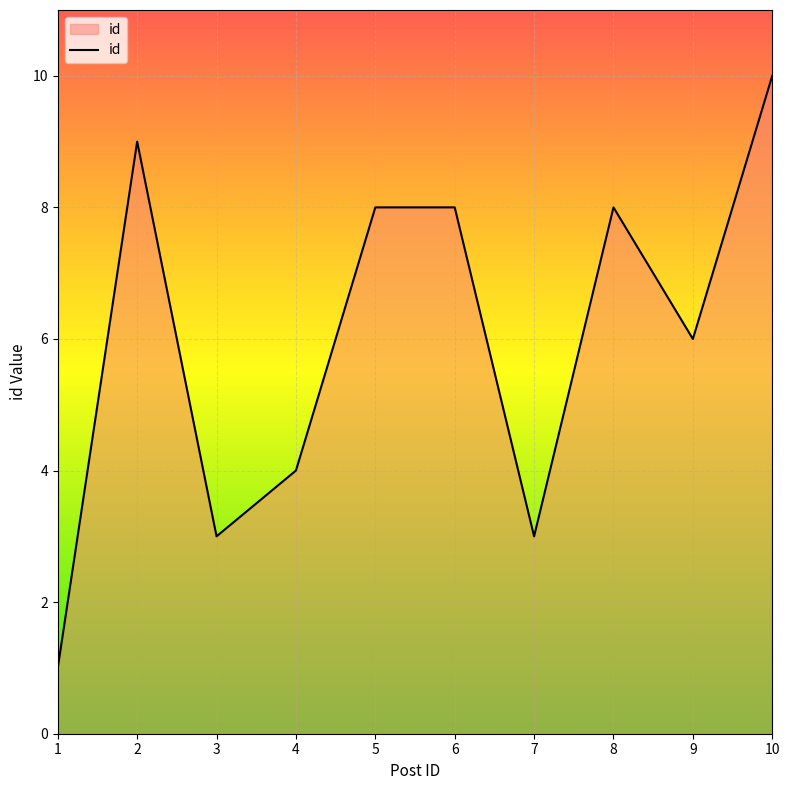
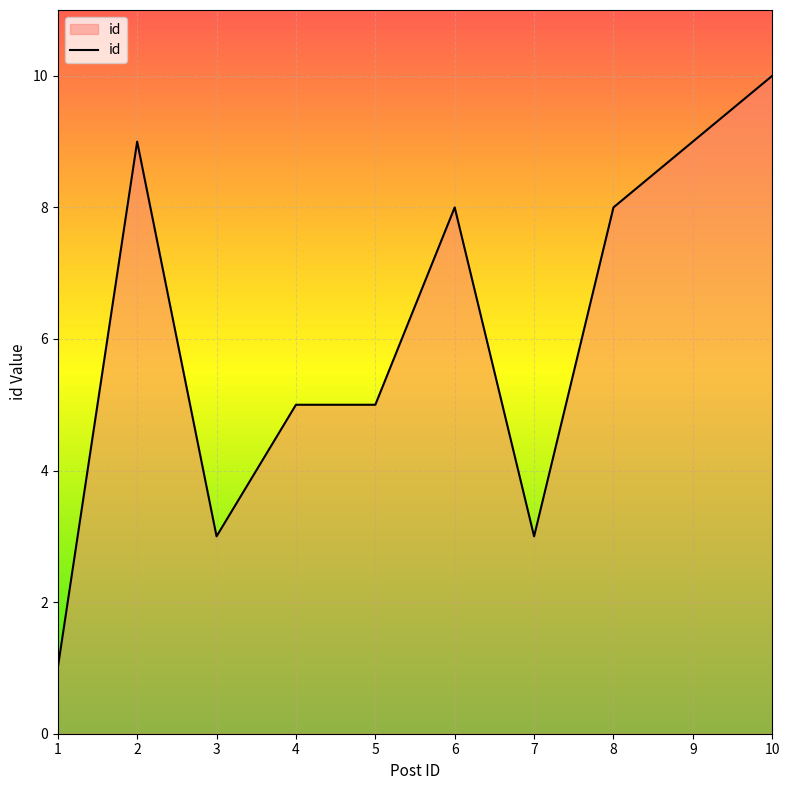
  {
    "1": 1,
    "2": 9,
    "3": 3,
-   "4": 4,
-   "5": 8,
+   "4": 5,
+   "5": 5,
    "6": 8,
    "7": 3,
    "8": 8,
-   "9": 6,
+   "9": 9,
    "10": 10
  }
